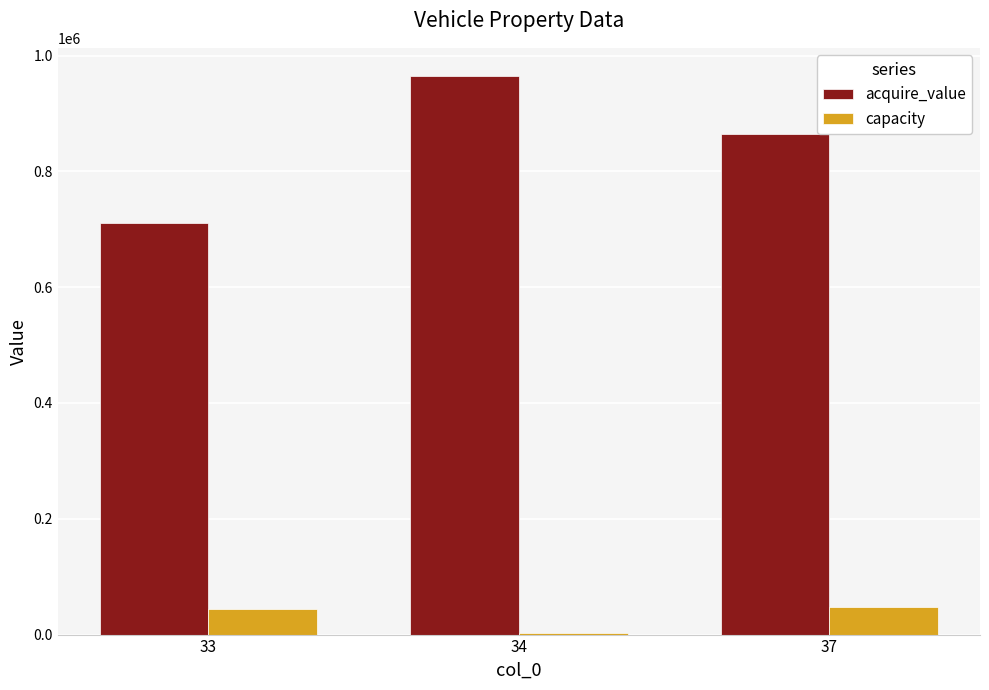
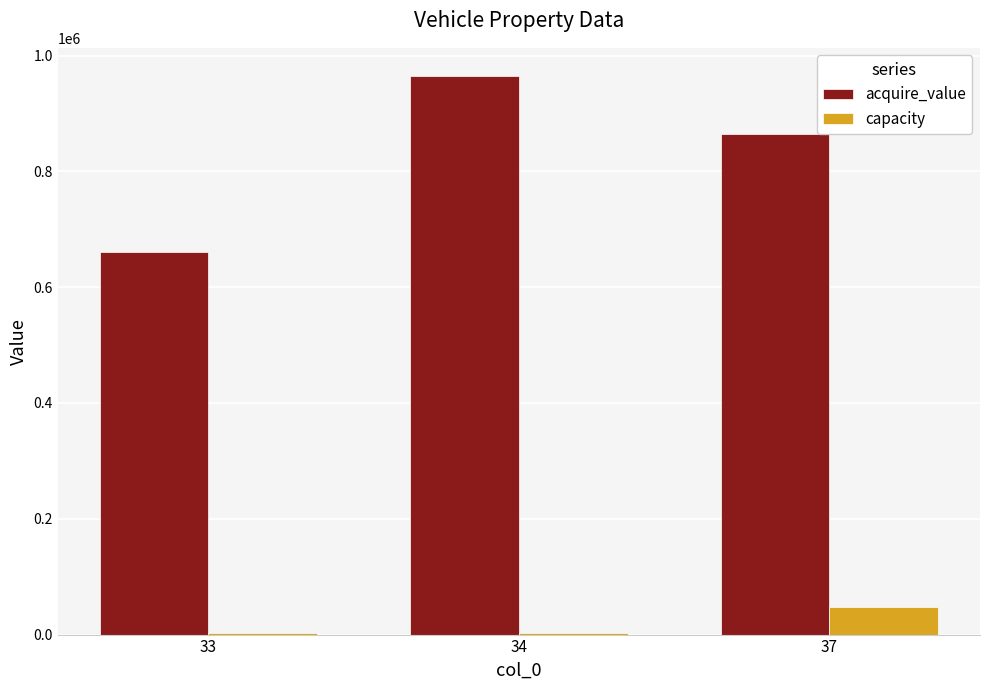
  {
    "acquire_value": {
-     "33": 710000,
+     "33": 660000,
      "34": 970000,
      "37": 860000
    },
    "capacity": {
-     "33": 40000,
+     "33": 0,
      "37": 50000
    }
  }
